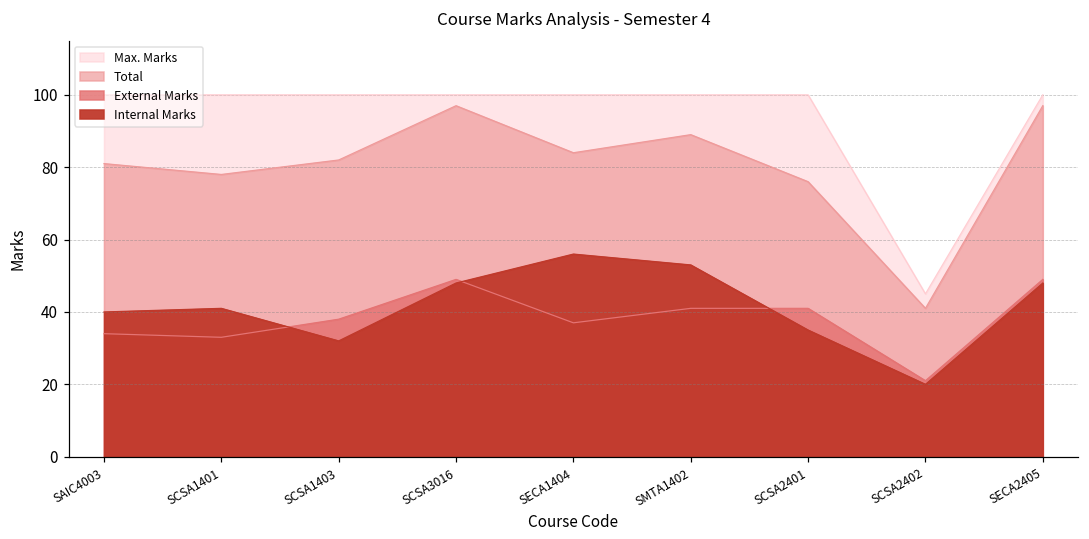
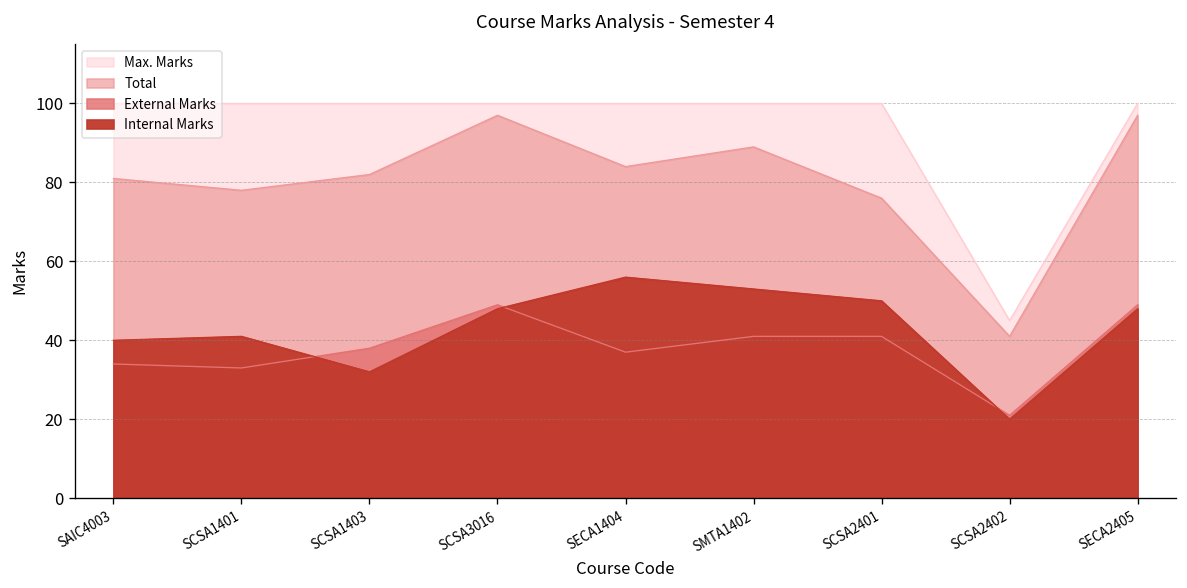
  {
    "Max. Marks": {
      "SCSA1401": 100,
      "SCSA1403": 100,
      "SCSA3016": 100,
      "SECA1404": 100,
      "SMTA1402": 100,
      "SCSA2401": 100,
      "SCSA2402": 45,
      "SECA2405": 100
    },
    "Internal Marks": {
      "SAIC4003": 40,
      "SCSA1401": 41,
      "SCSA1403": 32,
      "SCSA3016": 48,
      "SECA1404": 56,
      "SMTA1402": 53,
-     "SCSA2401": 35,
+     "SCSA2401": 50,
      "SCSA2402": 20,
      "SECA2405": 48
    }
  }
